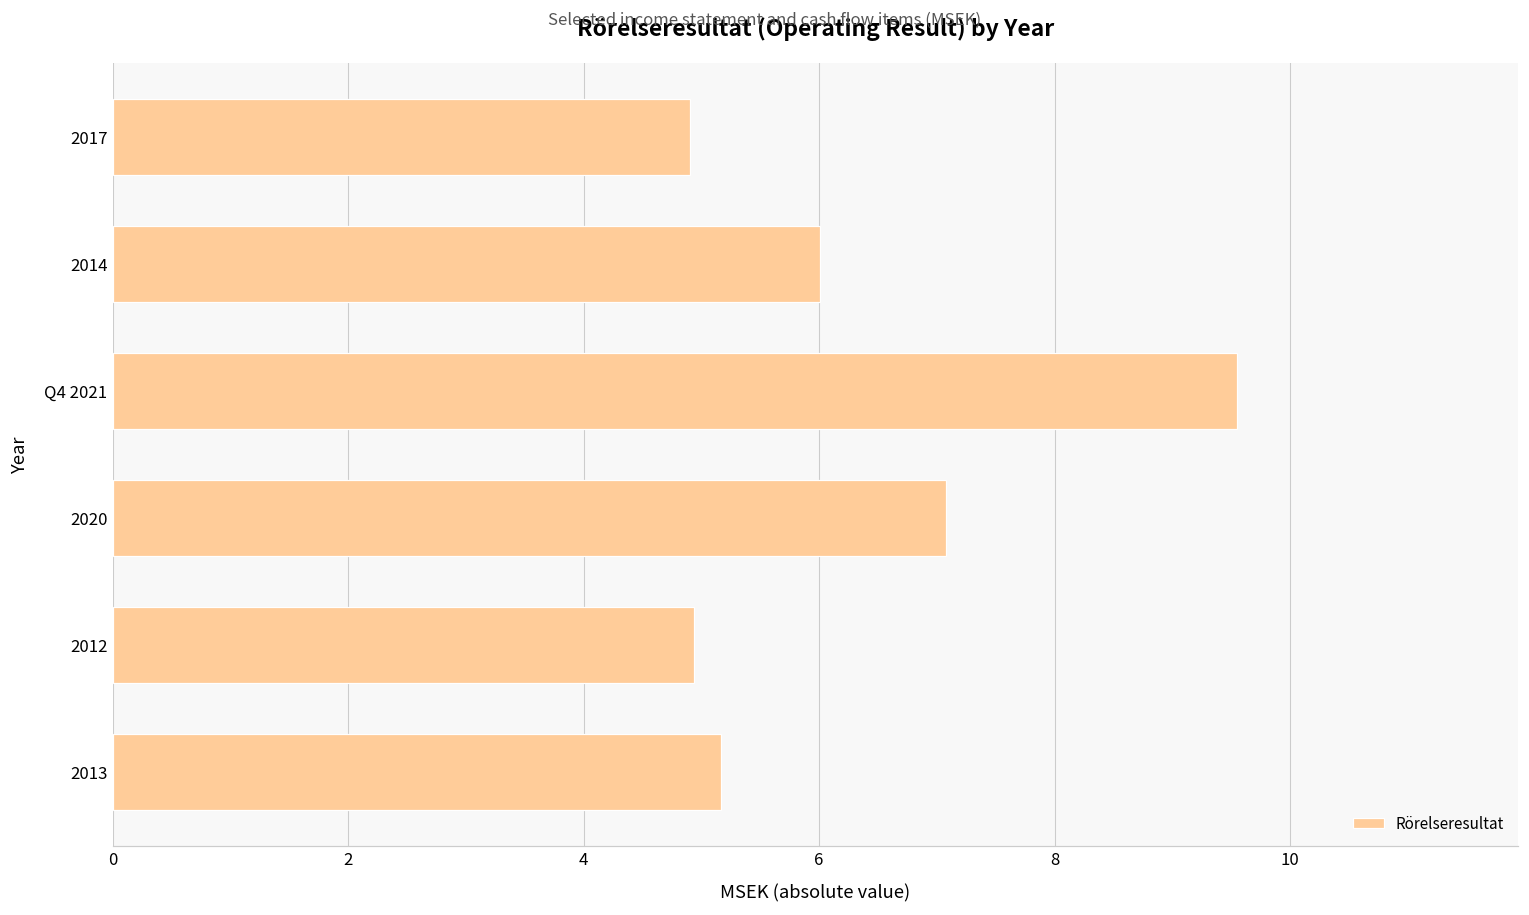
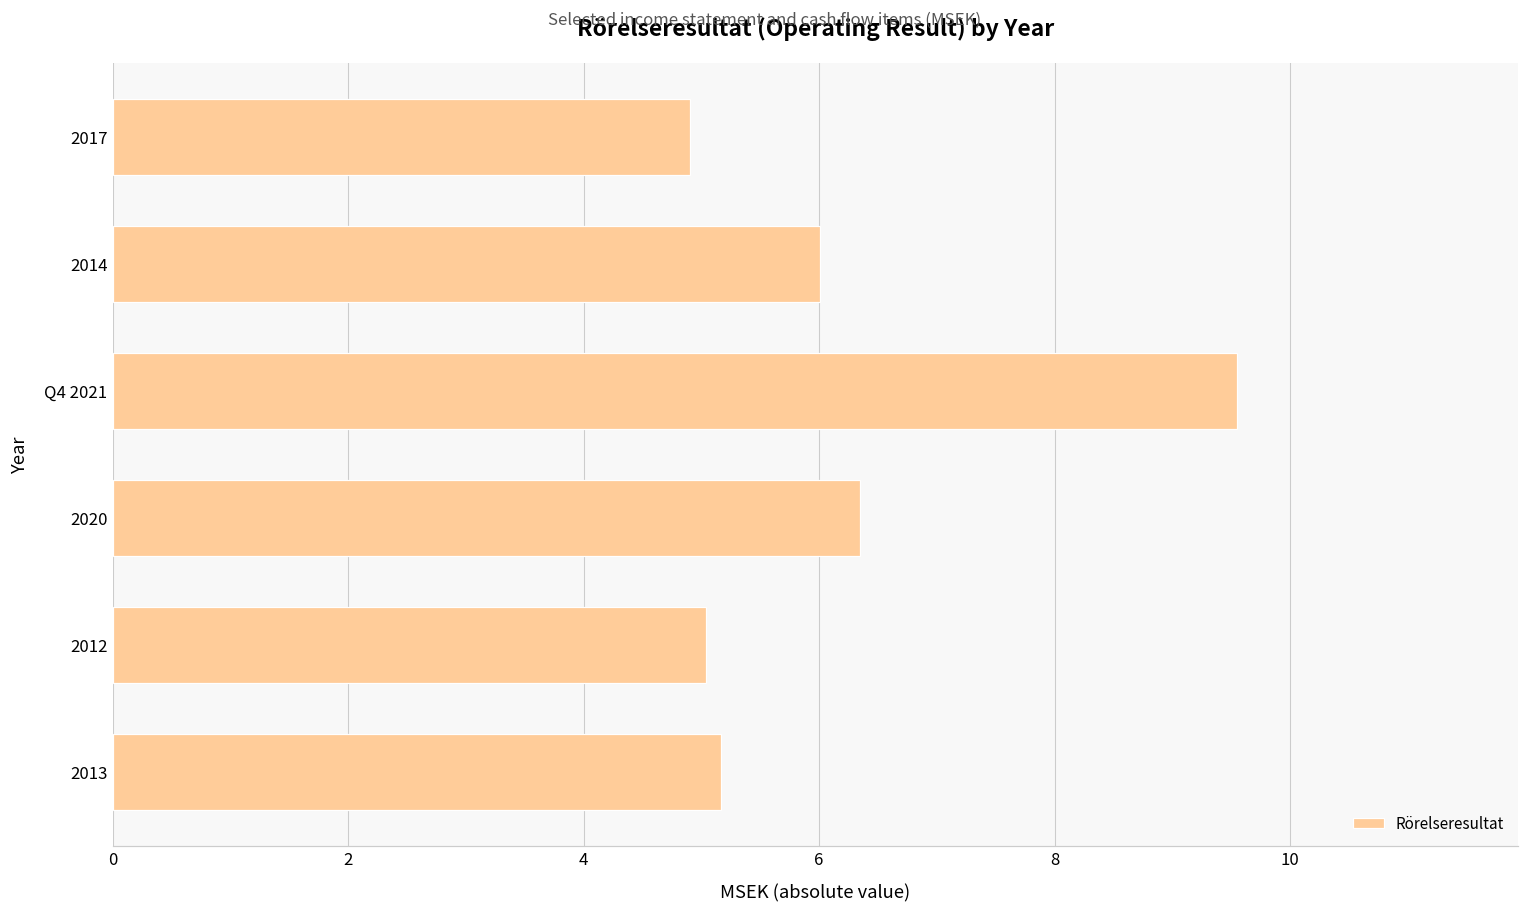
  {
    "2017": 4.90,
    "2014": 6.01,
    "Q4 2021": 9.55,
-   "2020": 7.08,
-   "2012": 4.94,
+   "2020": 6.35,
+   "2012": 5.04,
    "2013": 5.17
  }
